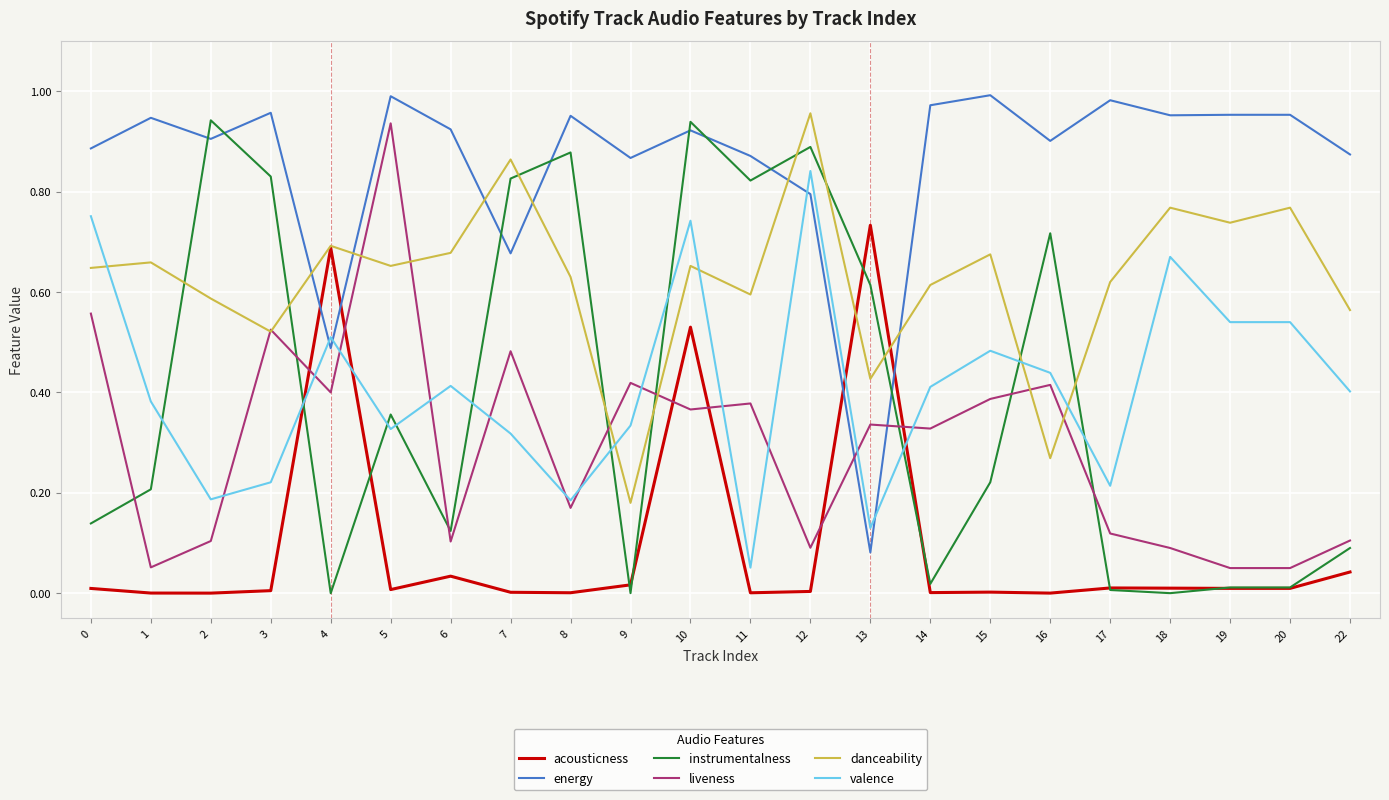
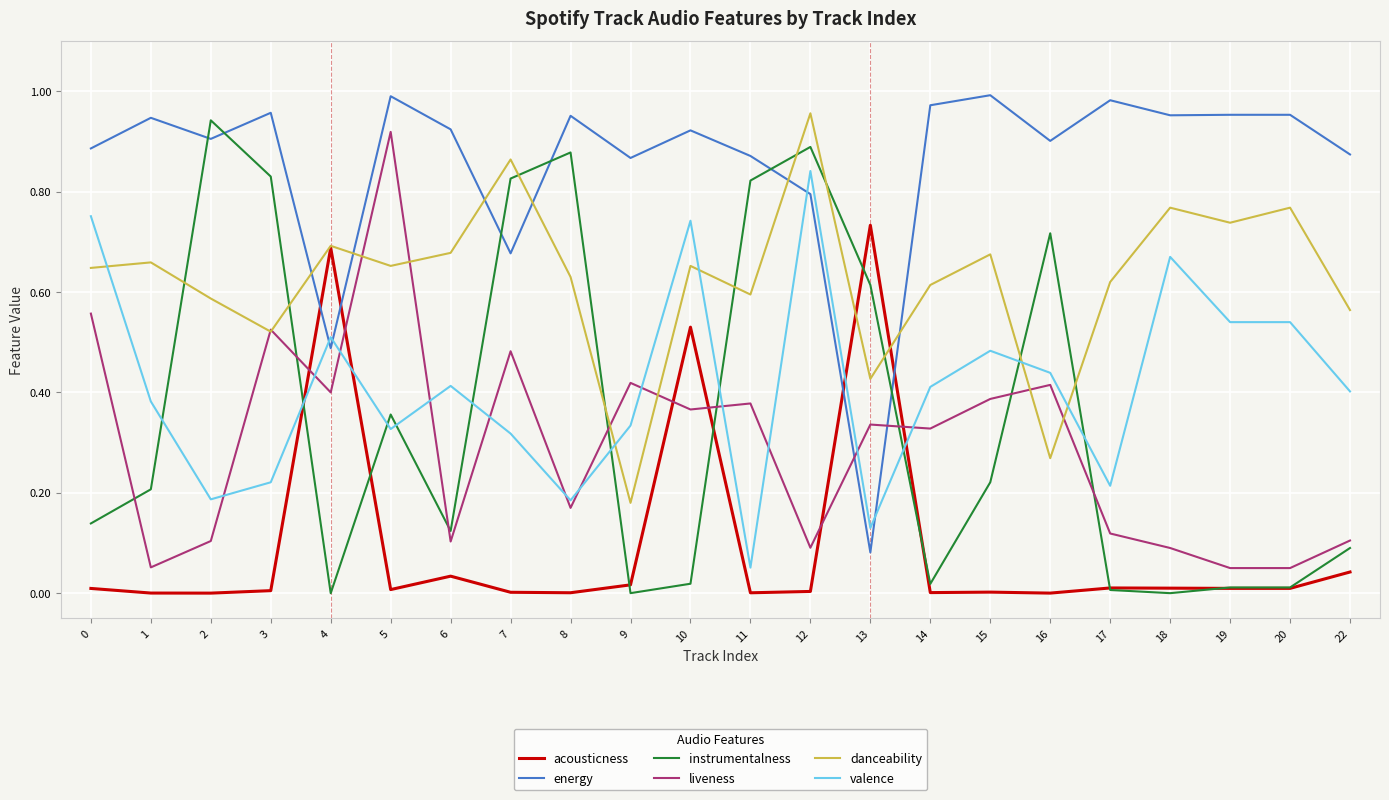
  {
    "acousticness": {
      "0": 0.01,
      "1": 0.00,
      "2": 0.00,
      "3": 0.01,
      "5": 0.01,
      "6": 0.03,
      "7": 0.00,
      "8": 0.00,
      "9": 0.02,
      "10": 0.53,
      "11": 0.00,
      "12": 0.00,
      "13": 0.73,
      "14": 0.00,
      "15": 0.00,
      "16": 0.00,
      "18": 0.01,
      "22": 0.04
    },
    "energy": {
      "0": 0.89,
      "1": 0.95,
      "2": 0.91,
      "3": 0.96,
      "4": 0.49,
      "5": 0.99,
      "6": 0.92,
      "7": 0.68,
      "8": 0.95,
      "9": 0.87,
      "10": 0.92,
      "11": 0.87,
      "12": 0.80,
      "13": 0.08,
      "14": 0.97,
      "15": 0.99,
      "16": 0.90,
      "17": 0.98,
      "18": 0.95,
      "19": 0.95,
      "20": 0.95,
      "22": 0.87
    },
    "instrumentalness": {
      "0": 0.14,
      "1": 0.21,
      "2": 0.94,
      "3": 0.83,
      "4": 0.00,
      "5": 0.36,
      "6": 0.12,
      "7": 0.83,
      "8": 0.88,
      "9": 0.00,
-     "10": 0.94,
+     "10": 0.02,
      "11": 0.82,
      "12": 0.89,
      "13": 0.61,
      "14": 0.02,
      "15": 0.22,
      "16": 0.72,
      "18": 0.00,
      "22": 0.09
    },
    "liveness": {
      "0": 0.56,
      "1": 0.05,
      "2": 0.10,
      "4": 0.40,
-     "5": 0.94,
+     "5": 0.92,
      "6": 0.10,
      "7": 0.48,
      "8": 0.17,
      "9": 0.42,
      "10": 0.37,
      "11": 0.38,
      "12": 0.09,
      "13": 0.34,
      "14": 0.33,
      "15": 0.39,
      "16": 0.42,
      "17": 0.12,
      "18": 0.09,
      "19": 0.05,
      "20": 0.05,
      "22": 0.11
    },
    "danceability": {
      "0": 0.65,
      "1": 0.66,
      "2": 0.59,
      "5": 0.65,
      "6": 0.68,
      "7": 0.86,
      "8": 0.63,
      "9": 0.18,
      "10": 0.65,
      "11": 0.60,
      "12": 0.96,
      "13": 0.43,
      "14": 0.61,
      "15": 0.68,
      "16": 0.27,
      "17": 0.62,
      "18": 0.77,
      "19": 0.74,
      "20": 0.77,
      "22": 0.56
    },
    "valence": {
      "0": 0.75,
      "1": 0.38,
      "2": 0.19,
      "3": 0.22,
      "4": 0.51,
      "5": 0.33,
      "6": 0.41,
      "7": 0.32,
      "8": 0.19,
      "9": 0.33,
      "10": 0.74,
      "11": 0.05,
      "12": 0.84,
      "13": 0.13,
      "14": 0.41,
      "15": 0.48,
      "16": 0.44,
      "17": 0.21,
      "18": 0.67,
      "19": 0.54,
      "20": 0.54,
      "22": 0.40
    }
  }
